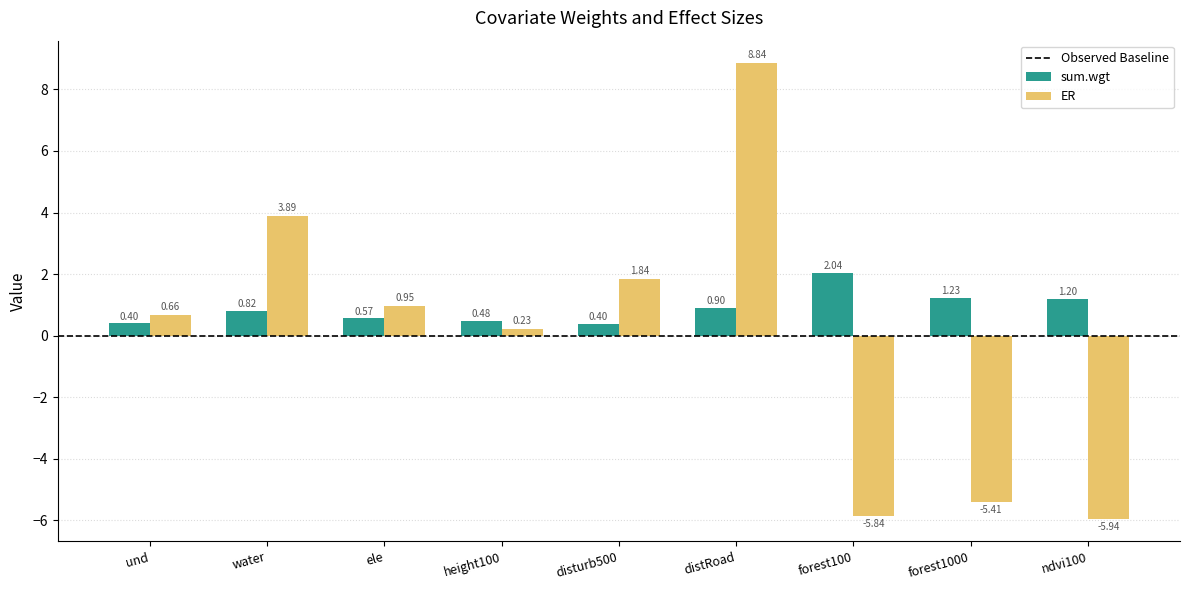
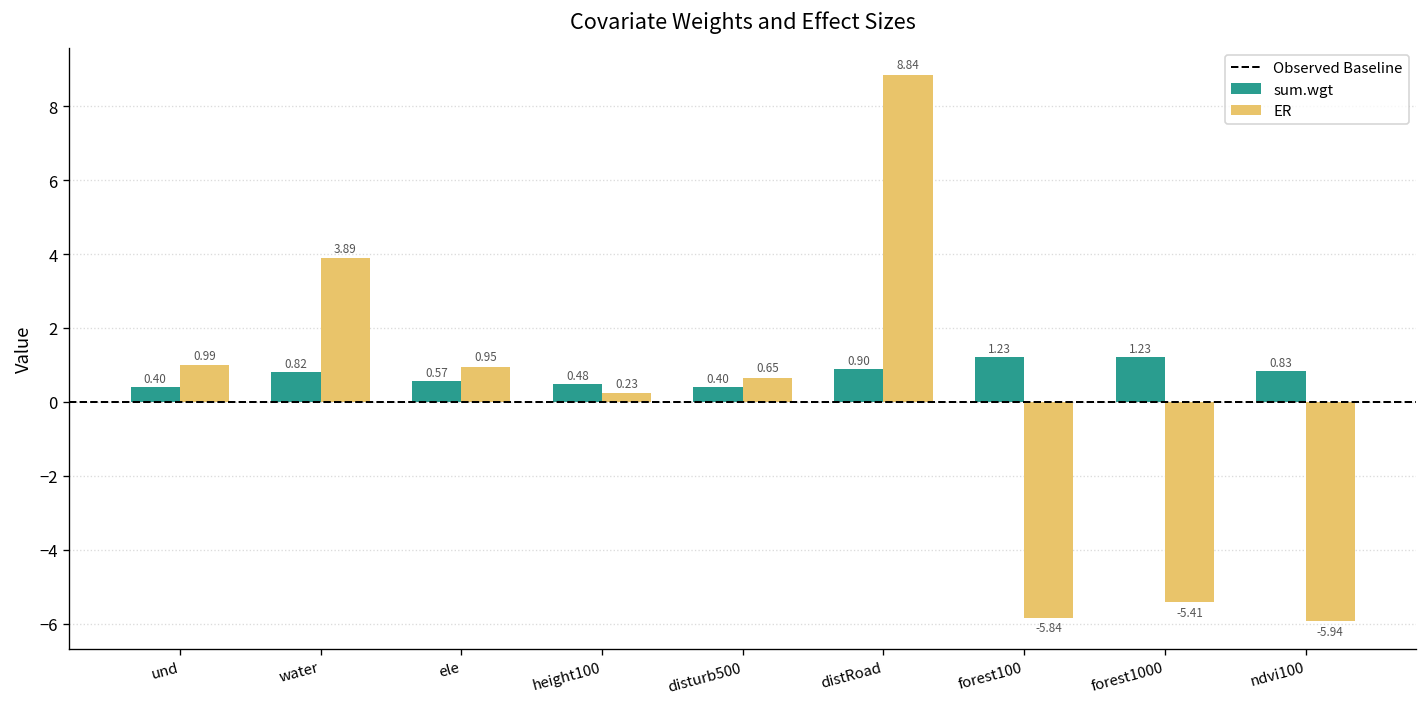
  {
    "sum.wgt": {
      "und": 0.40,
      "water": 0.82,
      "ele": 0.57,
      "height100": 0.48,
      "disturb500": 0.40,
      "distRoad": 0.90,
-     "forest100": 2.04,
+     "forest100": 1.23,
      "forest1000": 1.23,
-     "ndvi100": 1.20
+     "ndvi100": 0.83
    },
    "ER": {
-     "und": 0.66,
+     "und": 0.99,
      "water": 3.89,
      "ele": 0.95,
      "height100": 0.23,
-     "disturb500": 1.84,
+     "disturb500": 0.65,
      "distRoad": 8.84,
      "forest100": -5.84,
      "forest1000": -5.41,
      "ndvi100": -5.94
    }
  }
